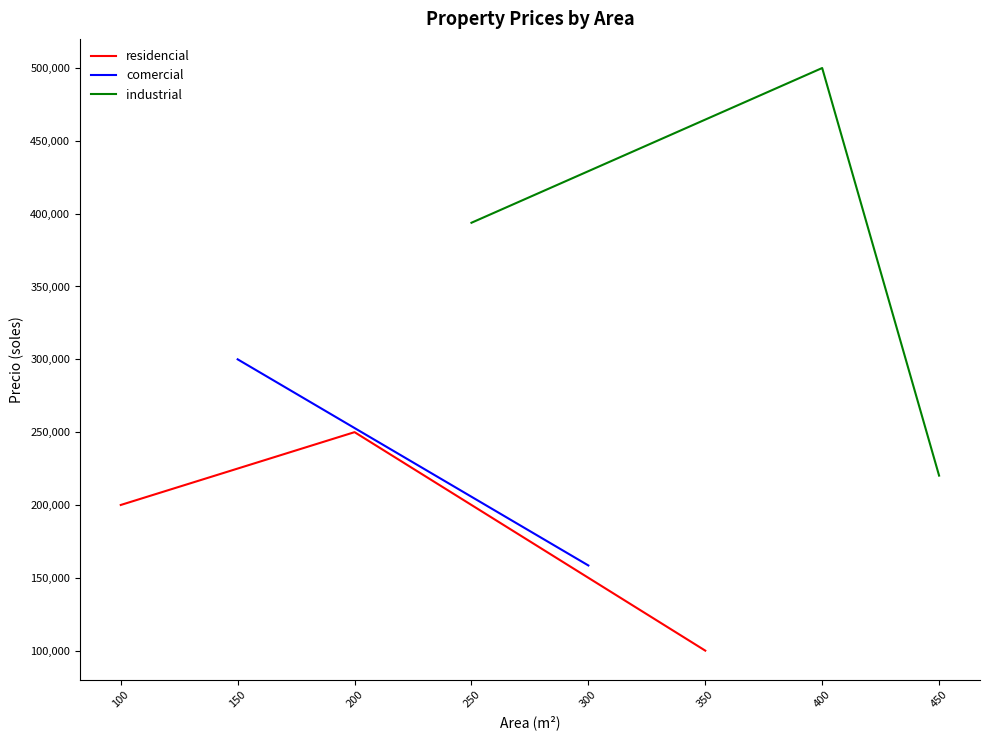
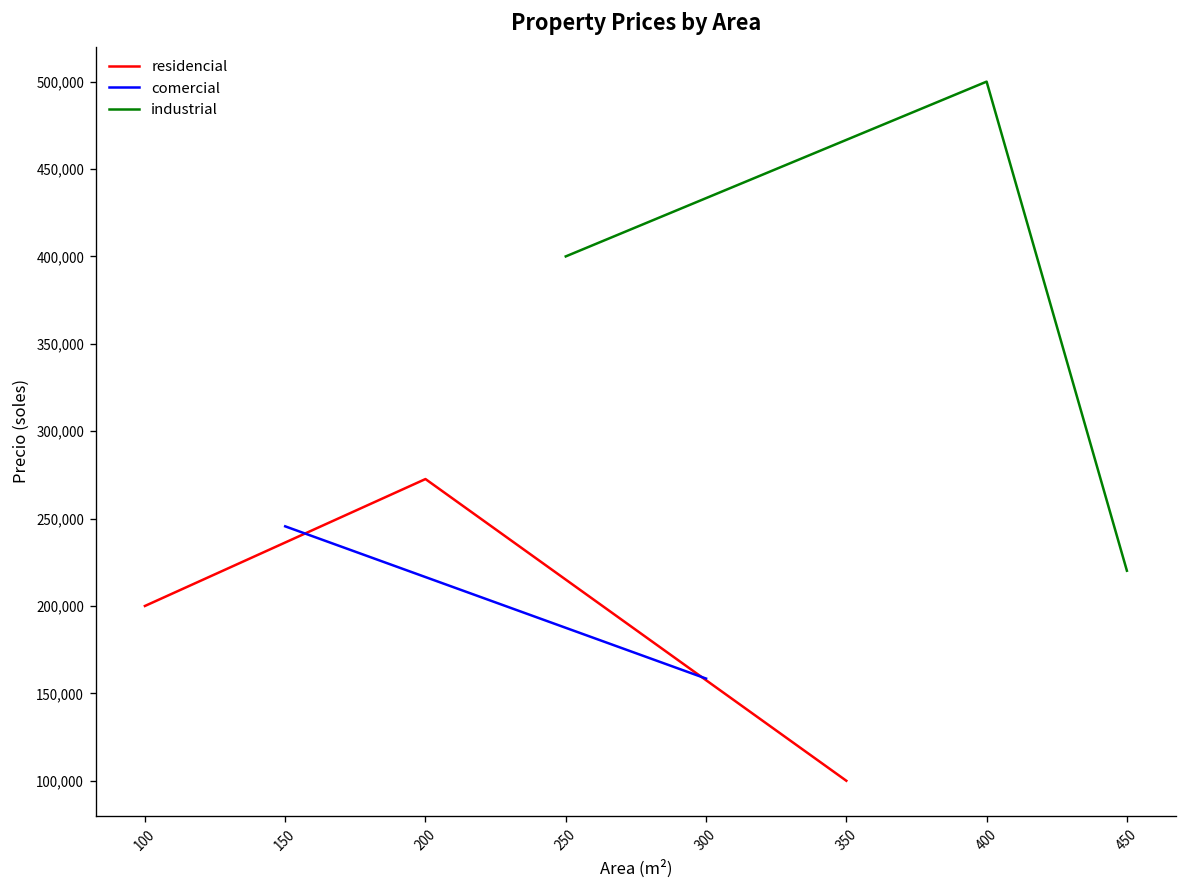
  {
    "residencial": {
      "100": "200,000",
-     "200": "250,000",
+     "200": "273,000",
      "350": "100,000"
    },
    "comercial": {
-     "150": "300,000",
+     "150": "246,000",
      "300": "158,000"
    },
    "industrial": {
-     "250": "394,000",
+     "250": "400,000",
      "400": "500,000",
      "450": "220,000"
    }
  }
